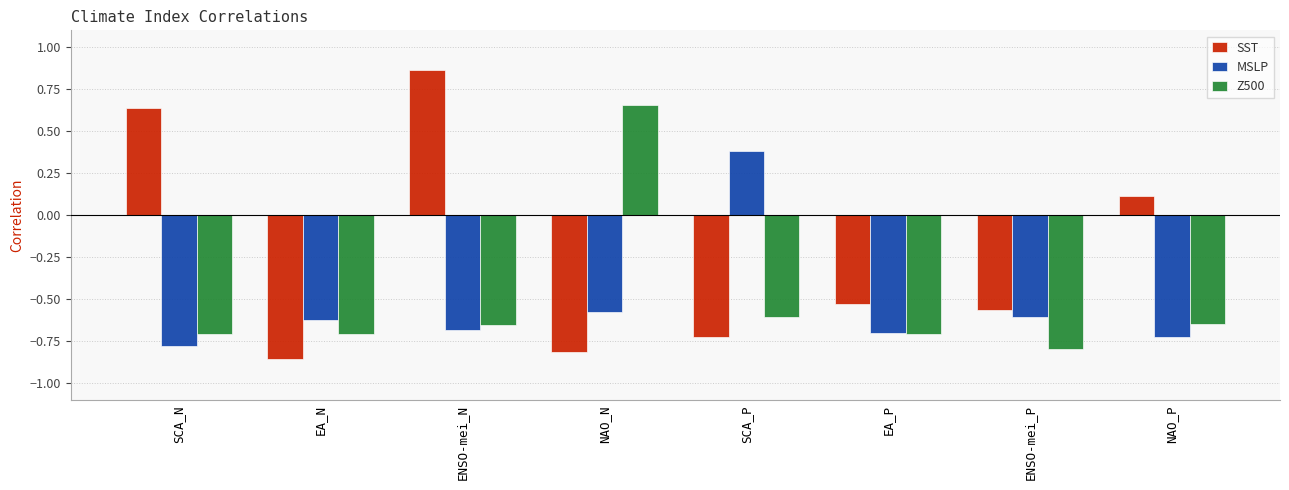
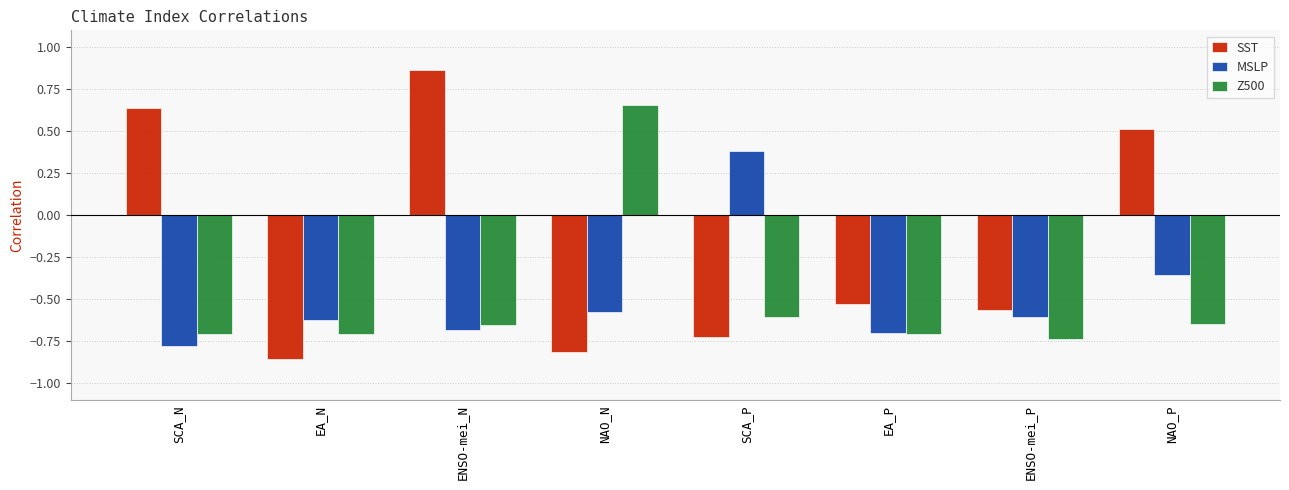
  {
    "SST": {
      "SCA_N": 0.64,
      "EA_N": -0.86,
      "ENSO-mei_N": 0.86,
      "NAO_N": -0.82,
      "SCA_P": -0.72,
      "EA_P": -0.53,
      "ENSO-mei_P": -0.56,
-     "NAO_P": 0.11
+     "NAO_P": 0.51
    },
    "MSLP": {
      "SCA_N": -0.78,
      "EA_N": -0.62,
      "ENSO-mei_N": -0.68,
      "NAO_N": -0.58,
      "SCA_P": 0.38,
      "EA_P": -0.70,
      "ENSO-mei_P": -0.61,
-     "NAO_P": -0.73
+     "NAO_P": -0.35
    },
    "Z500": {
      "SCA_N": -0.70,
      "EA_N": -0.71,
      "ENSO-mei_N": -0.65,
      "NAO_N": 0.65,
      "SCA_P": -0.60,
      "EA_P": -0.71,
-     "ENSO-mei_P": -0.79,
+     "ENSO-mei_P": -0.74,
      "NAO_P": -0.65
    }
  }
